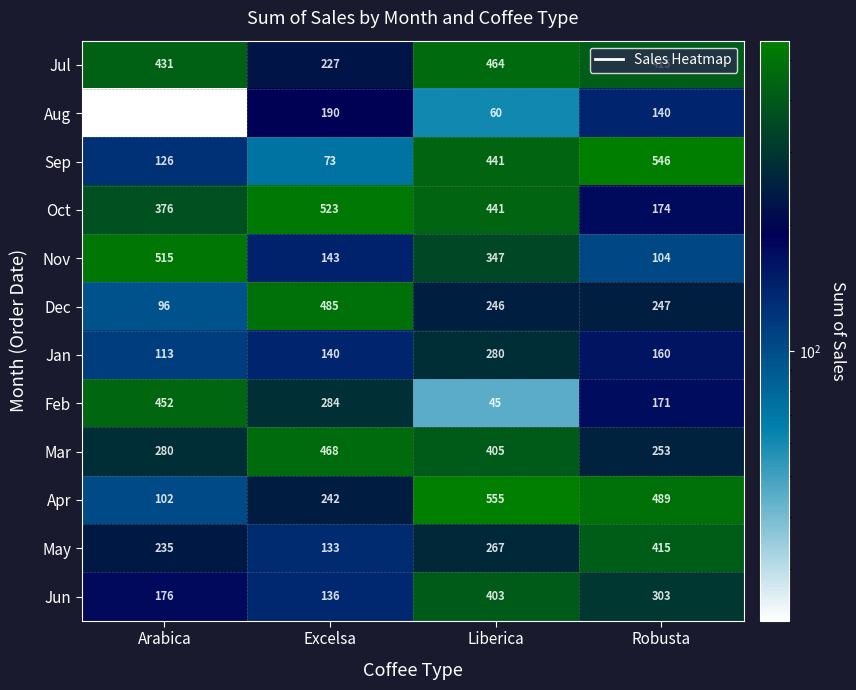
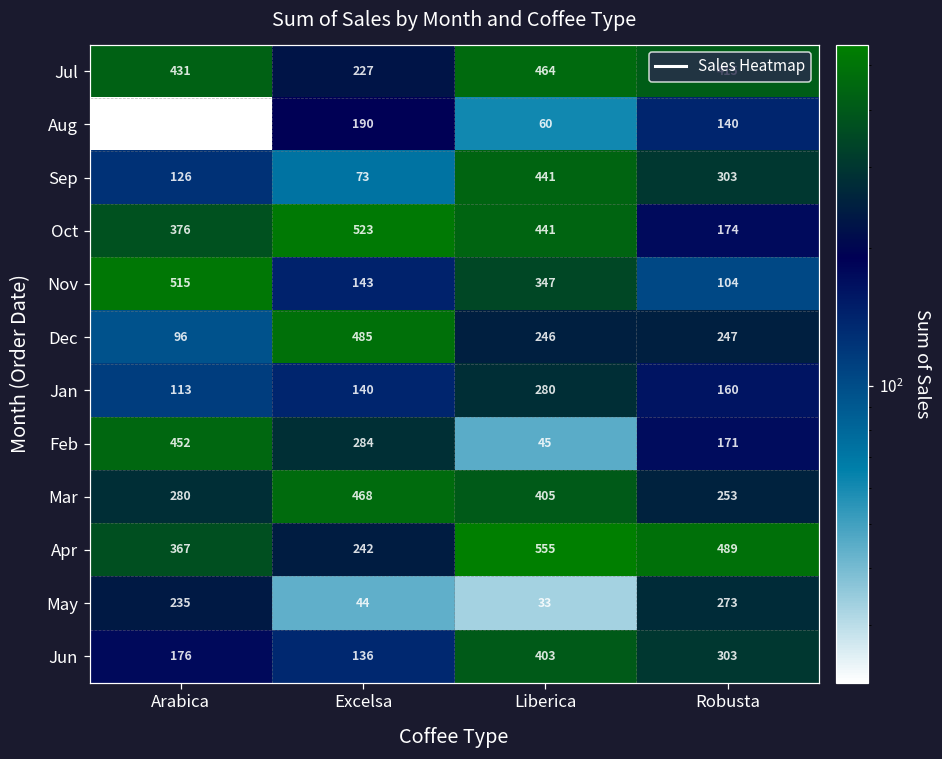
  {
    "Jul": {
      "Arabica": 431,
      "Excelsa": 227,
      "Liberica": 464
    },
    "Aug": {
      "Excelsa": 190,
      "Liberica": 60,
      "Robusta": 140
    },
    "Sep": {
      "Arabica": 126,
      "Excelsa": 73,
      "Liberica": 441,
-     "Robusta": 546
+     "Robusta": 303
    },
    "Oct": {
      "Arabica": 376,
      "Excelsa": 523,
      "Liberica": 441,
      "Robusta": 174
    },
    "Nov": {
      "Arabica": 515,
      "Excelsa": 143,
      "Liberica": 347,
      "Robusta": 104
    },
    "Dec": {
      "Arabica": 96,
      "Excelsa": 485,
      "Liberica": 246,
      "Robusta": 247
    },
    "Jan": {
      "Arabica": 113,
      "Excelsa": 140,
      "Liberica": 280,
      "Robusta": 160
    },
    "Feb": {
      "Arabica": 452,
      "Excelsa": 284,
      "Liberica": 45,
      "Robusta": 171
    },
    "Mar": {
      "Arabica": 280,
      "Excelsa": 468,
      "Liberica": 405,
      "Robusta": 253
    },
    "Apr": {
-     "Arabica": 102,
+     "Arabica": 367,
      "Excelsa": 242,
      "Liberica": 555,
      "Robusta": 489
    },
    "May": {
      "Arabica": 235,
-     "Excelsa": 133,
-     "Liberica": 267,
-     "Robusta": 415
+     "Excelsa": 44,
+     "Liberica": 33,
+     "Robusta": 273
    },
    "Jun": {
      "Arabica": 176,
      "Excelsa": 136,
      "Liberica": 403,
      "Robusta": 303
    }
  }
